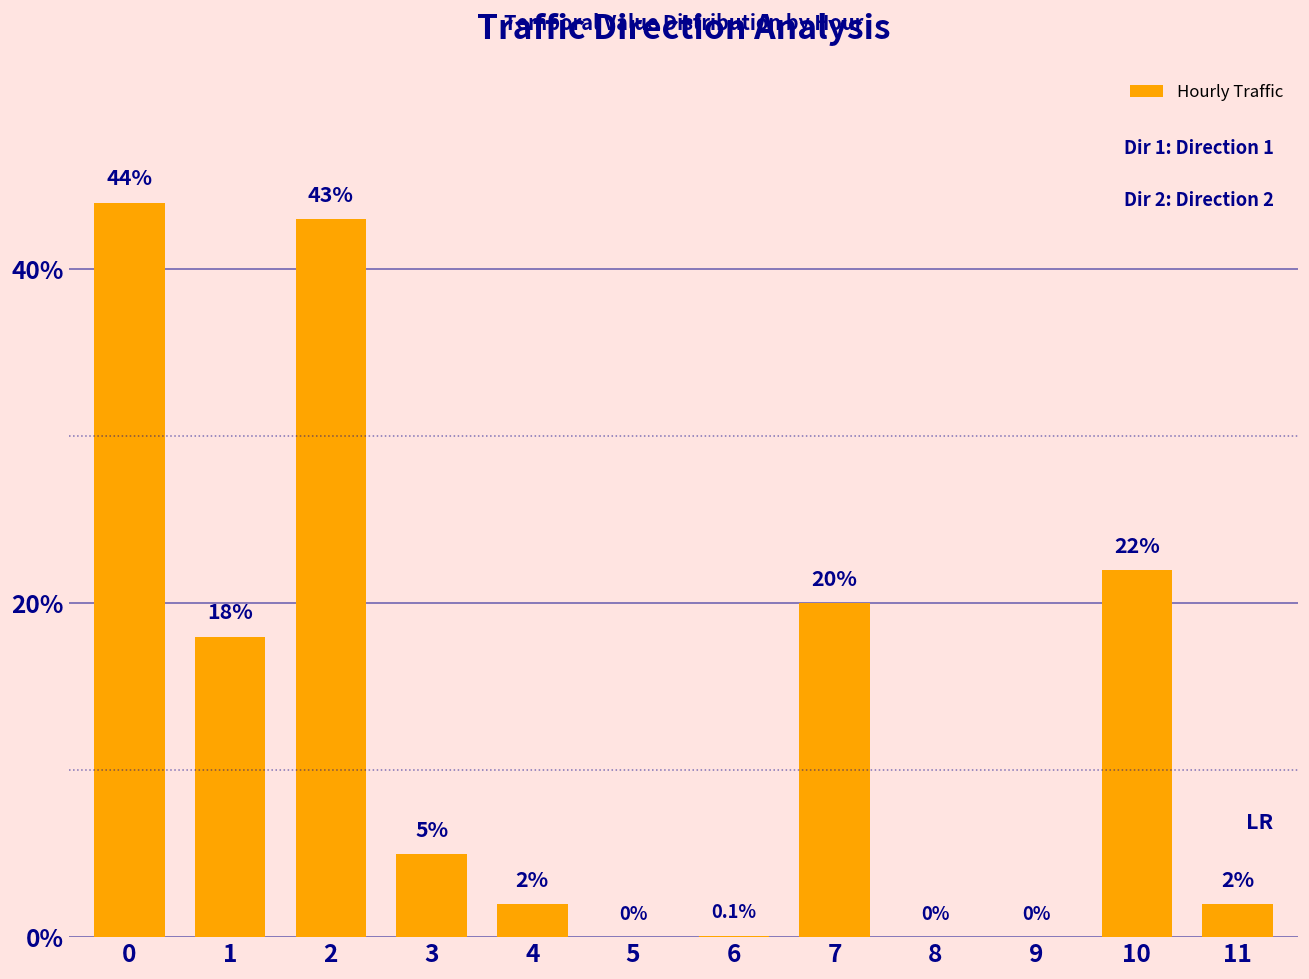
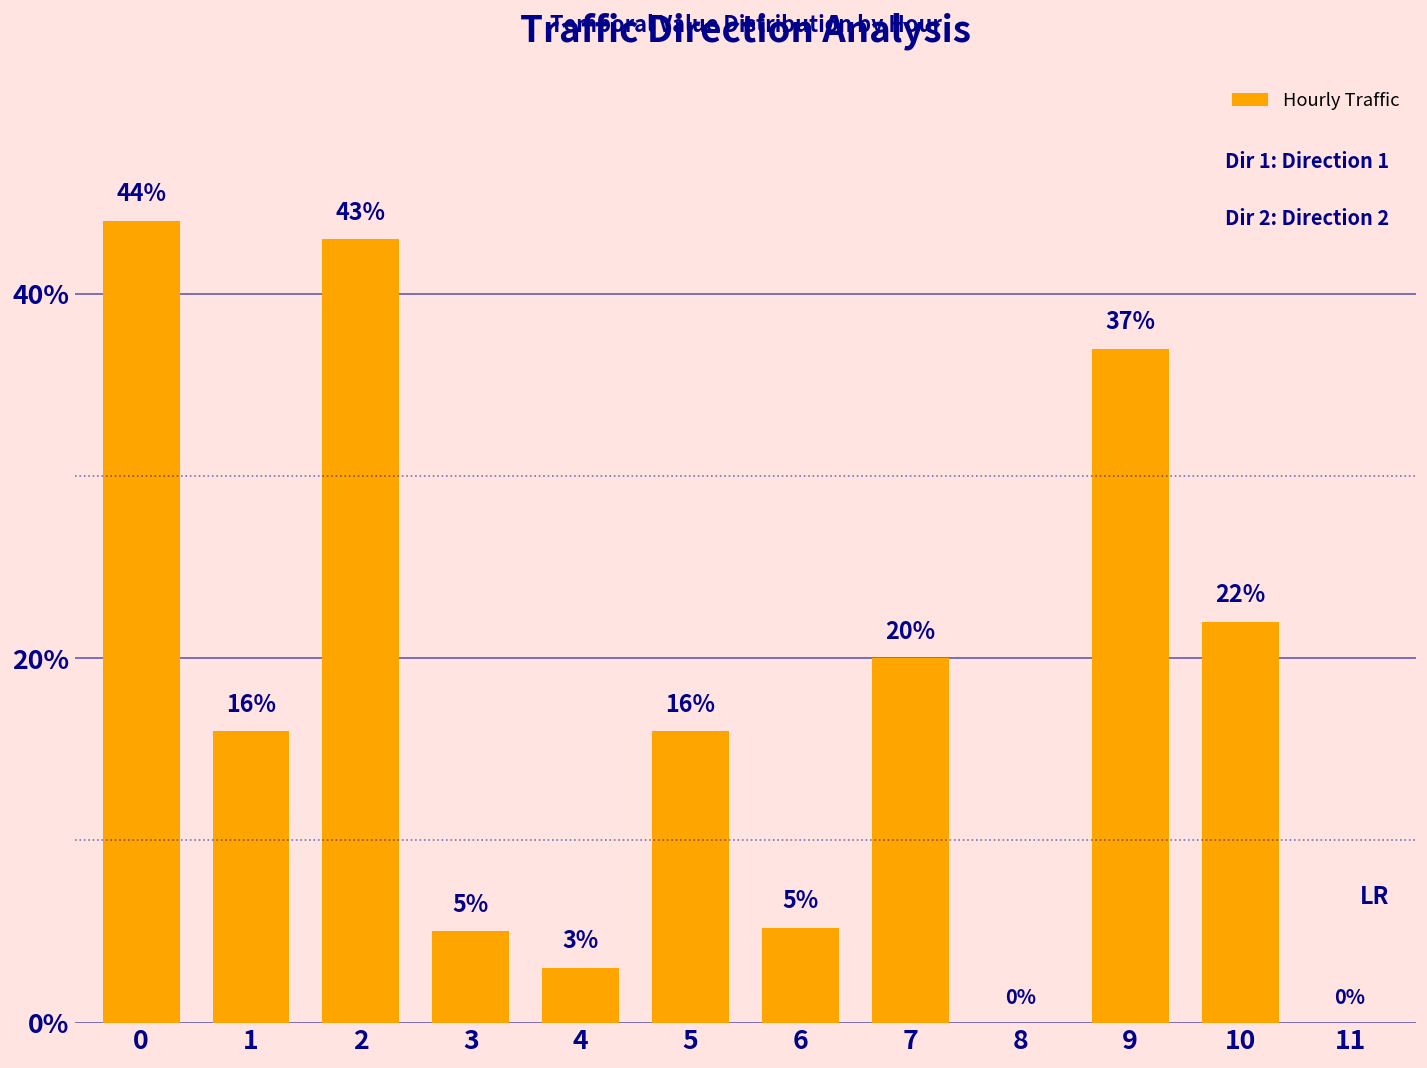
  {
    "0": "44%",
-   "1": "18%",
+   "1": "16%",
    "2": "43%",
    "3": "5%",
-   "4": "2%",
-   "5": "0%",
-   "6": "0.1%",
+   "4": "3%",
+   "5": "16%",
+   "6": "5%",
    "7": "20%",
    "8": "0%",
-   "9": "0%",
+   "9": "37%",
    "10": "22%",
-   "11": "2%"
+   "11": "0%"
  }
